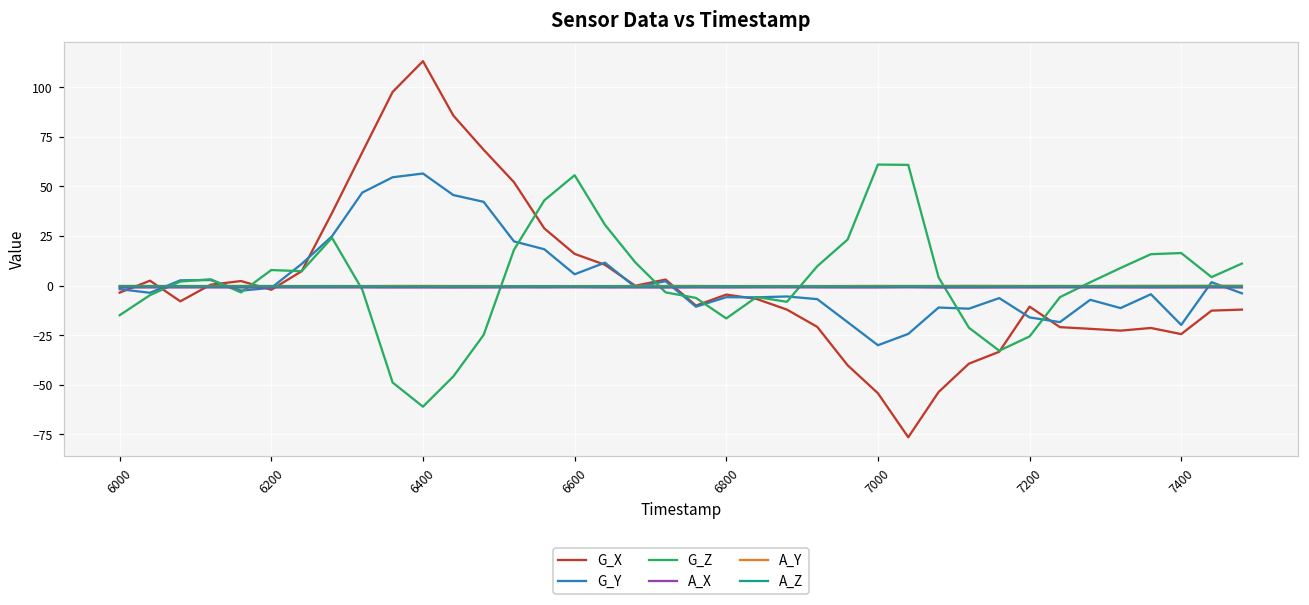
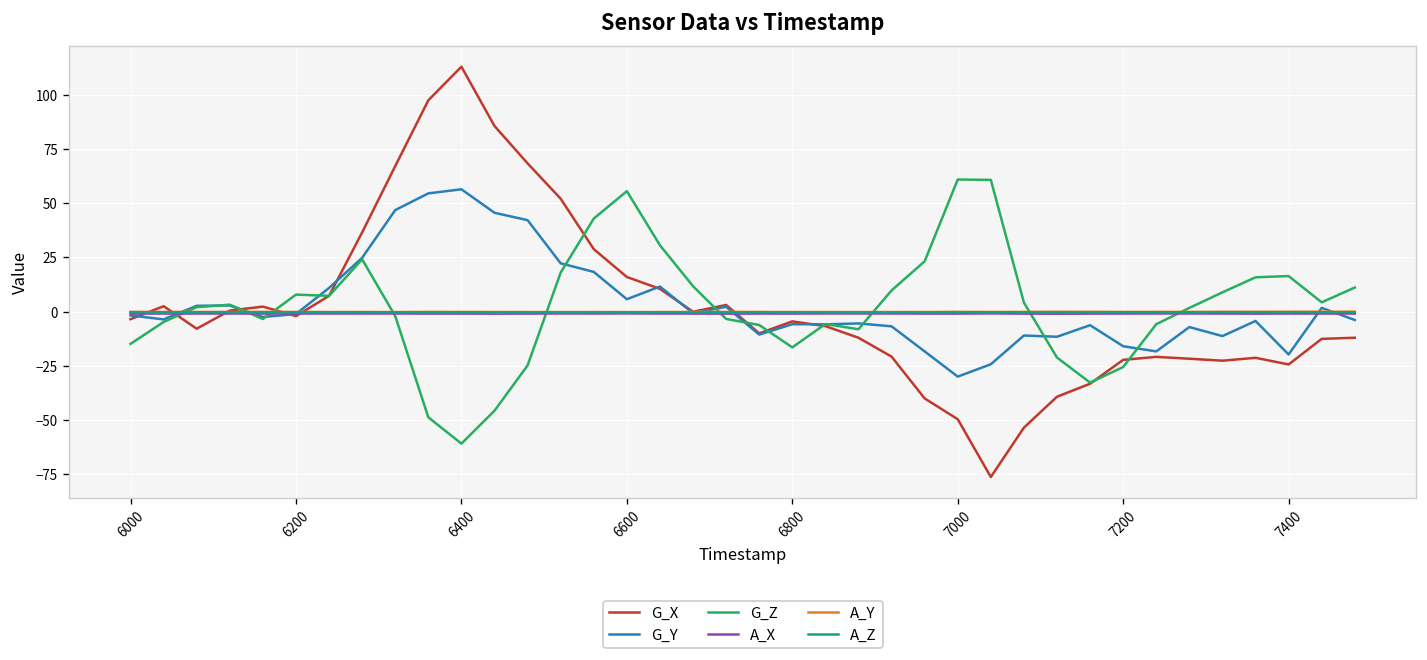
  {
    "G_X": {
      "6000": -4,
      "6400": 113,
      "6600": 16,
-     "7000": -54,
-     "7200": -11,
+     "7000": -50,
+     "7200": -22,
      "7400": -24
    },
    "G_Y": {
      "6400": 56,
      "6600": 6,
      "7000": -30,
      "7200": -16,
      "7400": -20
    }
  }
